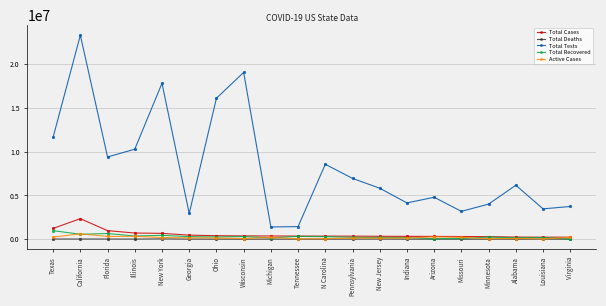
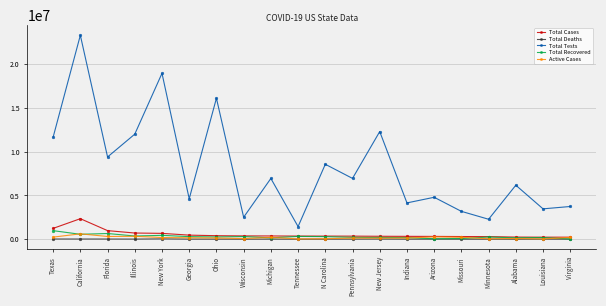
  {
    "Total Cases": {
      "California": 2000000,
      "Florida": 1000000,
      "Illinois": 1000000
    },
    "Total Deaths": {
      "California": 0,
      "Illinois": 0
    },
    "Total Tests": {
      "Texas": 12000000,
      "California": 23000000,
      "Florida": 9000000,
-     "Illinois": 10000000,
-     "New York": 18000000,
-     "Georgia": 3000000,
+     "Illinois": 12000000,
+     "New York": 19000000,
+     "Georgia": 5000000,
      "Ohio": 16000000,
-     "Wisconsin": 19000000,
-     "Michigan": 1000000,
+     "Wisconsin": 3000000,
+     "Michigan": 7000000,
      "Tennessee": 1000000,
      "N Carolina": 9000000,
      "Pennsylvania": 7000000,
-     "New Jersey": 6000000,
+     "New Jersey": 12000000,
      "Indiana": 4000000,
      "Arizona": 5000000,
      "Missouri": 3000000,
-     "Minnesota": 4000000,
+     "Minnesota": 2000000,
      "Alabama": 6000000,
      "Louisiana": 3000000,
      "Virginia": 4000000
    },
    "Total Recovered": {
      "Florida": 1000000
    }
  }
